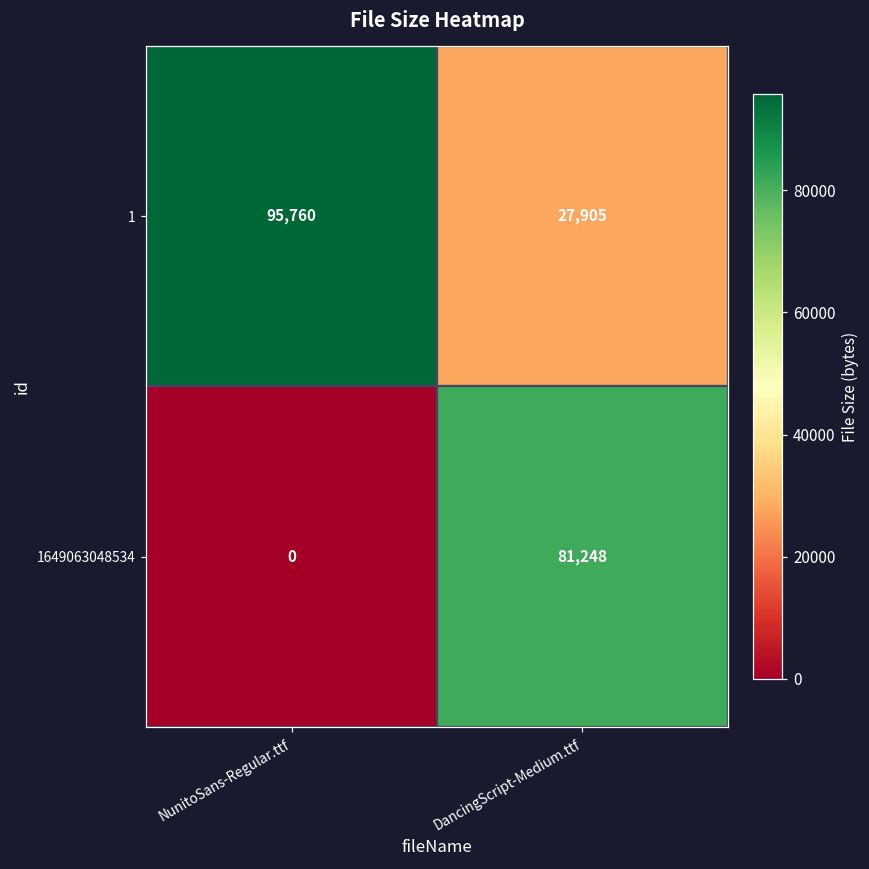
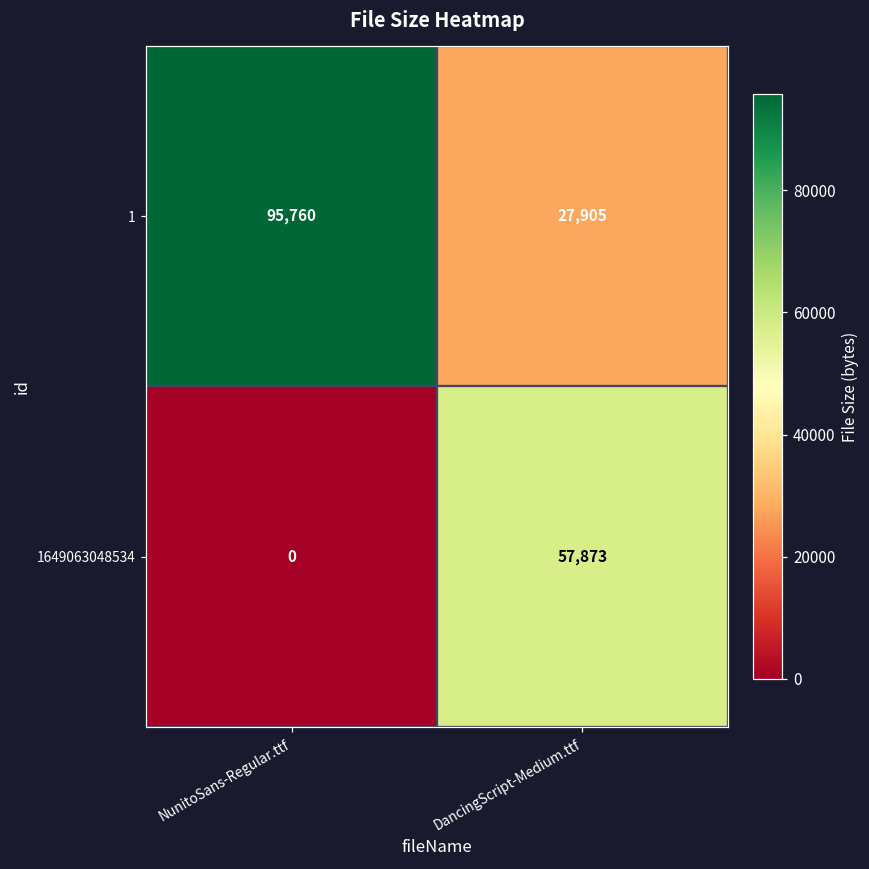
  {
    "1": {
      "NunitoSans-Regular.ttf": "95,760",
      "DancingScript-Medium.ttf": "27,905"
    },
    "1649063048534": {
      "NunitoSans-Regular.ttf": "0",
-     "DancingScript-Medium.ttf": "81,248"
+     "DancingScript-Medium.ttf": "57,873"
    }
  }
